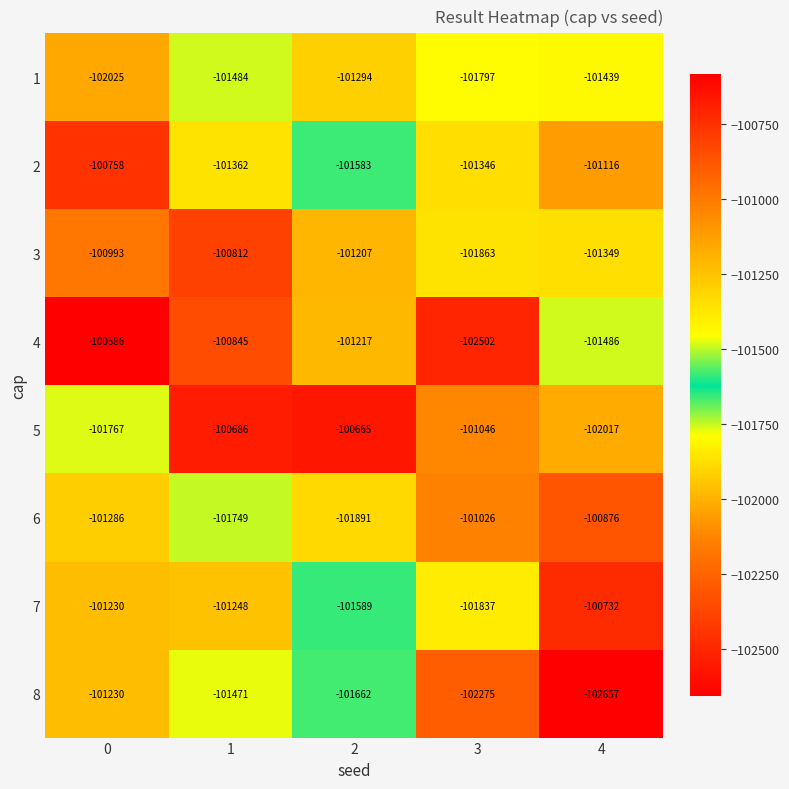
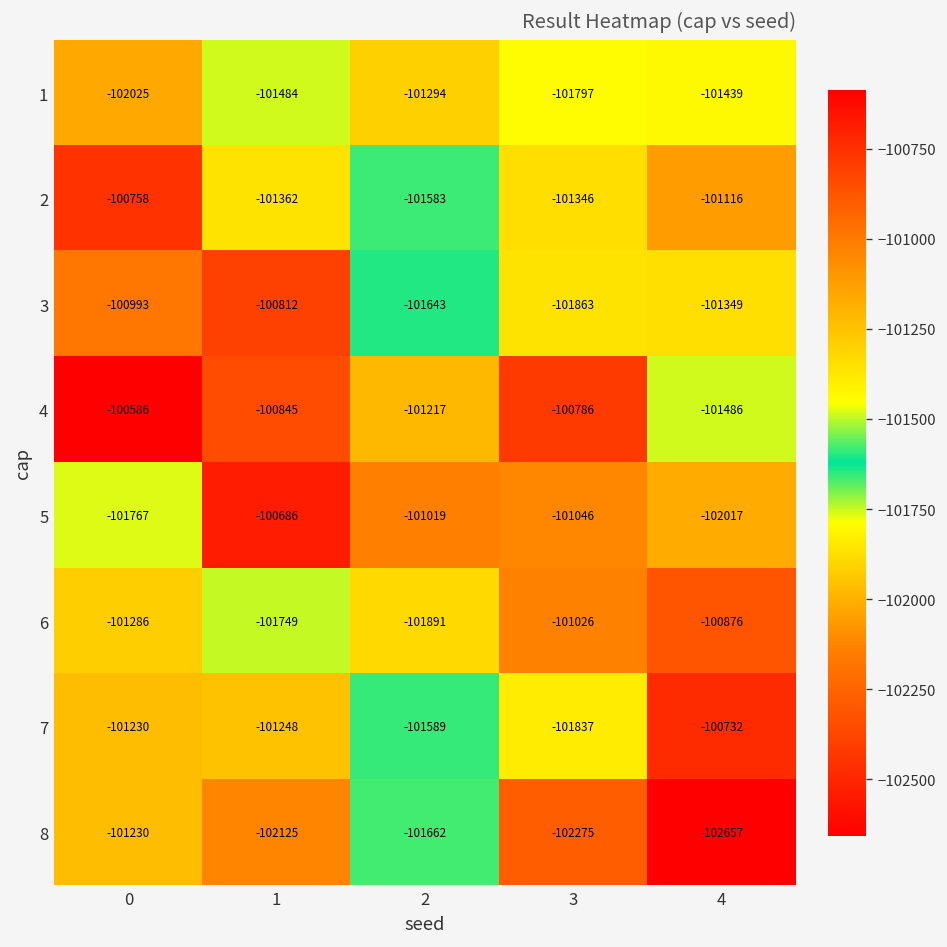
  {
    "1": {
      "0": -102025,
      "1": -101484,
      "2": -101294,
      "3": -101797,
      "4": -101439
    },
    "2": {
      "0": -100758,
      "1": -101362,
      "2": -101583,
      "3": -101346,
      "4": -101116
    },
    "3": {
      "0": -100993,
      "1": -100812,
-     "2": -101207,
+     "2": -101643,
      "3": -101863,
      "4": -101349
    },
    "4": {
      "0": -100586,
      "1": -100845,
      "2": -101217,
-     "3": -102502,
+     "3": -100786,
      "4": -101486
    },
    "5": {
      "0": -101767,
      "1": -100686,
-     "2": -100665,
+     "2": -101019,
      "3": -101046,
      "4": -102017
    },
    "6": {
      "0": -101286,
      "1": -101749,
      "2": -101891,
      "3": -101026,
      "4": -100876
    },
    "7": {
      "0": -101230,
      "1": -101248,
      "2": -101589,
      "3": -101837,
      "4": -100732
    },
    "8": {
      "0": -101230,
-     "1": -101471,
+     "1": -102125,
      "2": -101662,
      "3": -102275,
      "4": -102657
    }
  }
